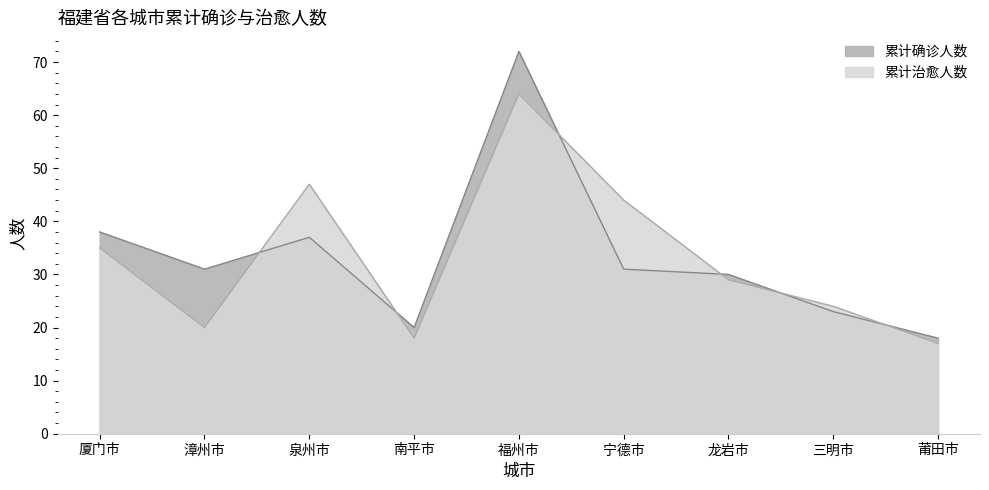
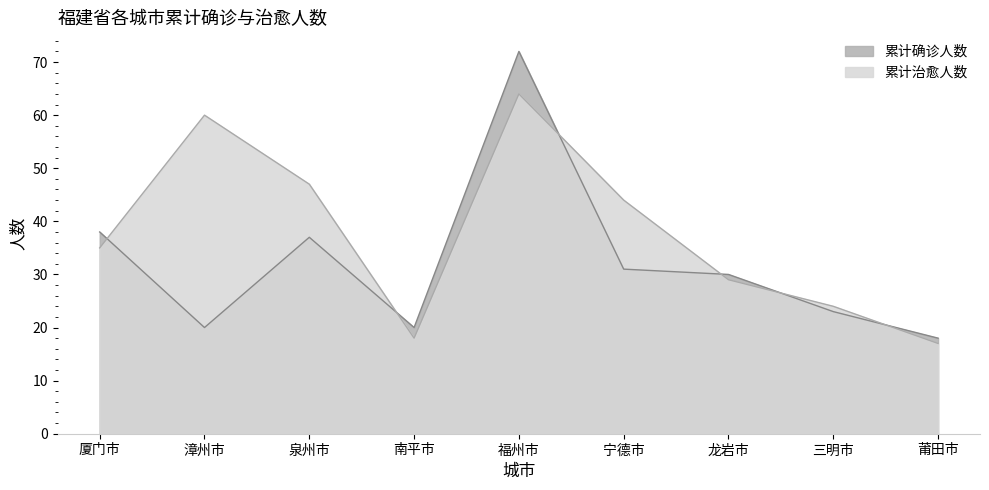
  {
    "累计确诊人数": {
      "厦门市": 38,
-     "漳州市": 31,
+     "漳州市": 20,
      "泉州市": 37,
      "南平市": 20,
      "福州市": 72,
      "宁德市": 31,
      "龙岩市": 30,
      "三明市": 23,
      "莆田市": 18
    },
    "累计治愈人数": {
      "厦门市": 35,
-     "漳州市": 20,
+     "漳州市": 60,
      "泉州市": 47,
      "南平市": 18,
      "福州市": 64,
      "宁德市": 44,
      "龙岩市": 29,
      "三明市": 24,
      "莆田市": 17
    }
  }
